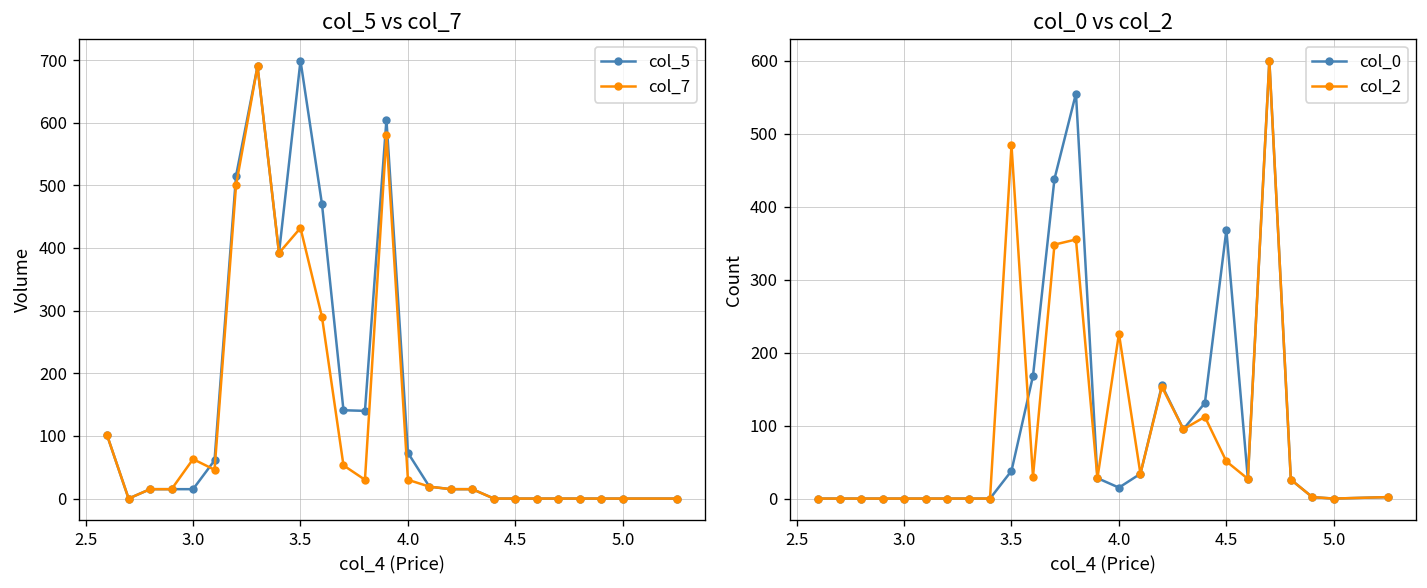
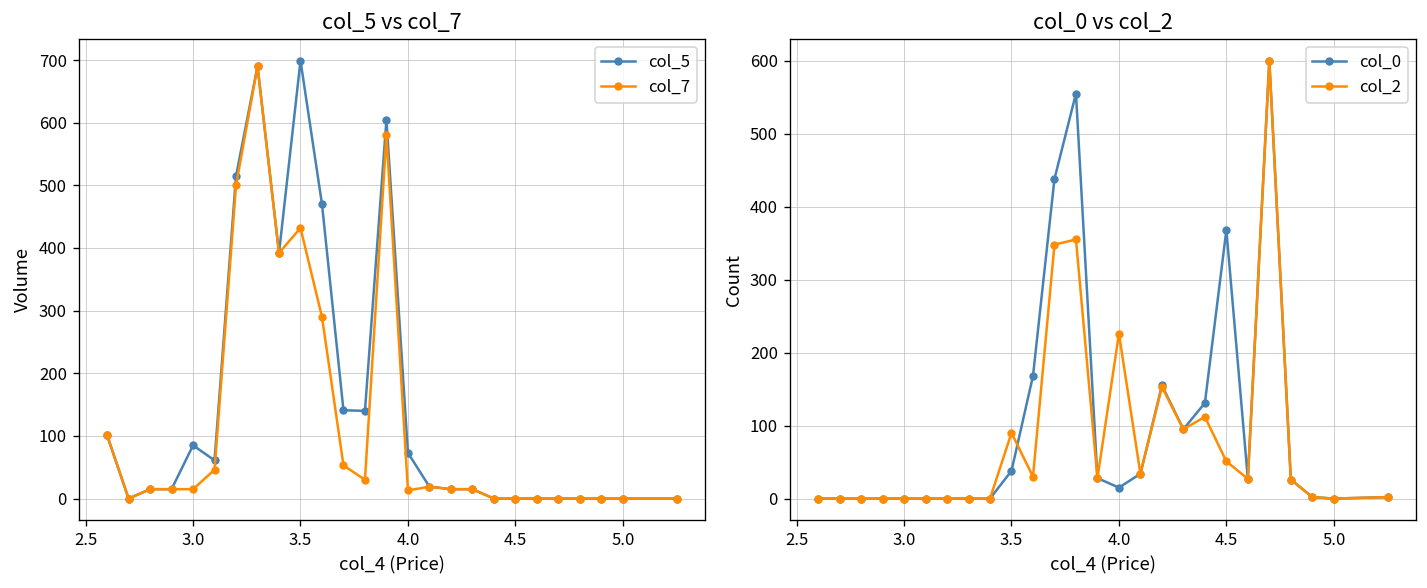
  {
    "col_5 vs col_7": {
      "col_5": {
-       "3.0": 20,
+       "3.0": 90,
        "3.5": 700,
        "4.0": 70
      },
      "col_7": {
-       "3.0": 60,
+       "3.0": 20,
        "3.5": 430,
-       "4.0": 30
+       "4.0": 10
      }
    },
    "col_0 vs col_2": {
      "col_0": {
        "3.5": 40,
        "4.0": 20,
        "4.5": 370
      },
      "col_2": {
-       "3.5": 480,
+       "3.5": 90,
        "4.0": 230,
        "4.5": 50
      }
    }
  }
